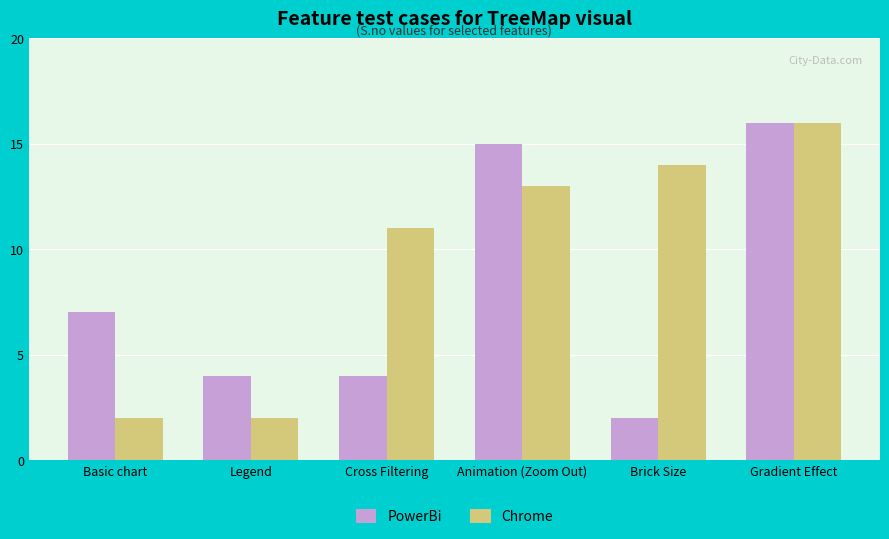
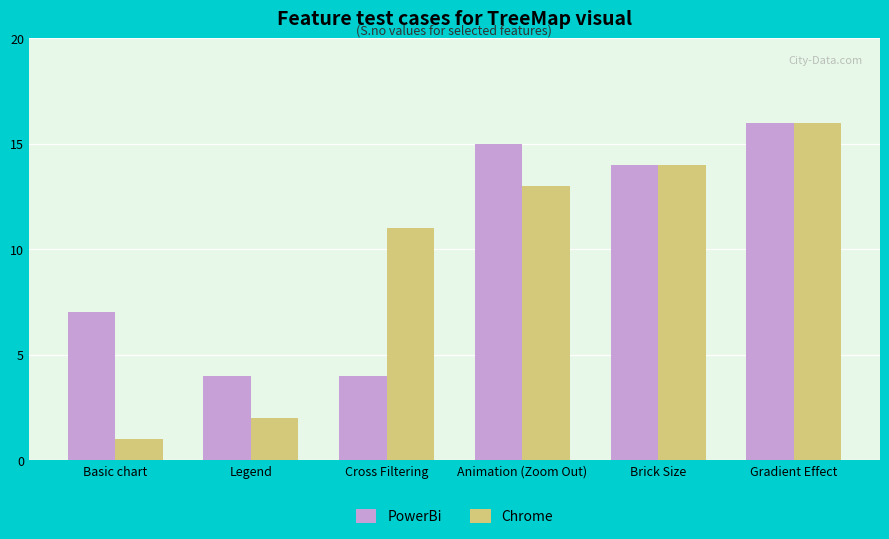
  {
    "PowerBi": {
      "Basic chart": 7,
      "Legend": 4,
      "Cross Filtering": 4,
      "Animation (Zoom Out)": 15,
-     "Brick Size": 2,
+     "Brick Size": 14,
      "Gradient Effect": 16
    },
    "Chrome": {
-     "Basic chart": 2,
+     "Basic chart": 1,
      "Legend": 2,
      "Cross Filtering": 11,
      "Animation (Zoom Out)": 13,
      "Brick Size": 14,
      "Gradient Effect": 16
    }
  }
